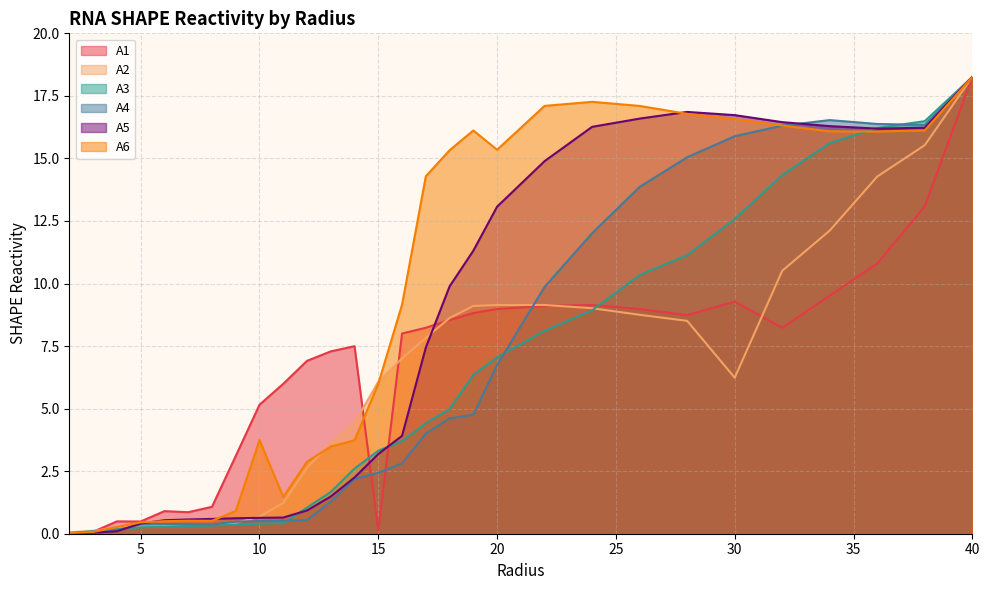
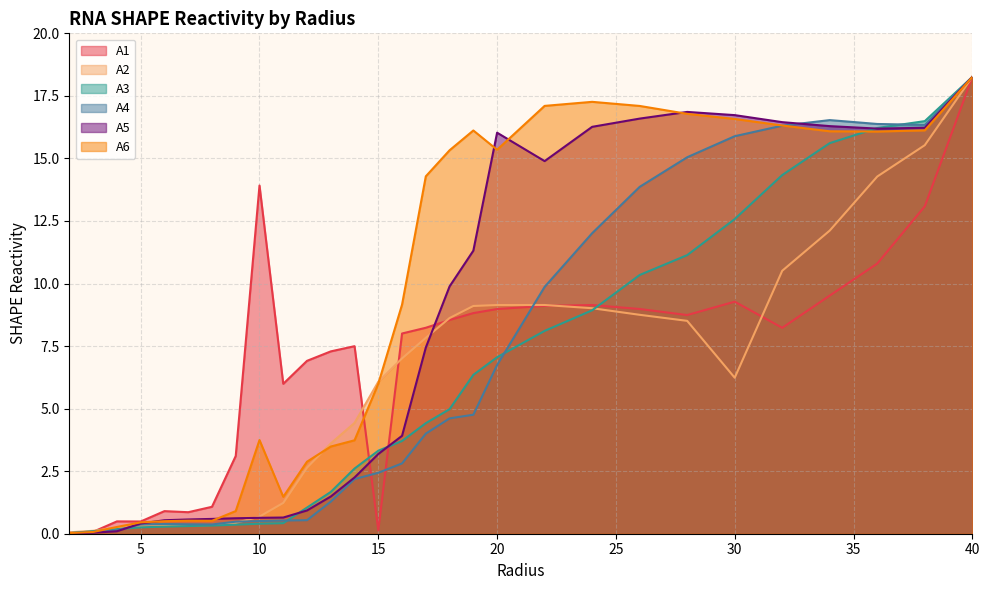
  {
    "A1": {
-     "10": 5.2,
+     "10": 13.9,
      "15": 0.1,
      "20": 9.0,
      "30": 9.3
    },
    "A2": {
      "20": 9.1,
      "30": 6.2
    },
    "A5": {
      "15": 3.2,
-     "20": 13.1,
+     "20": 16.0,
      "30": 16.7
    },
    "A6": {
      "10": 3.7,
      "20": 15.3,
      "30": 16.6
    }
  }
